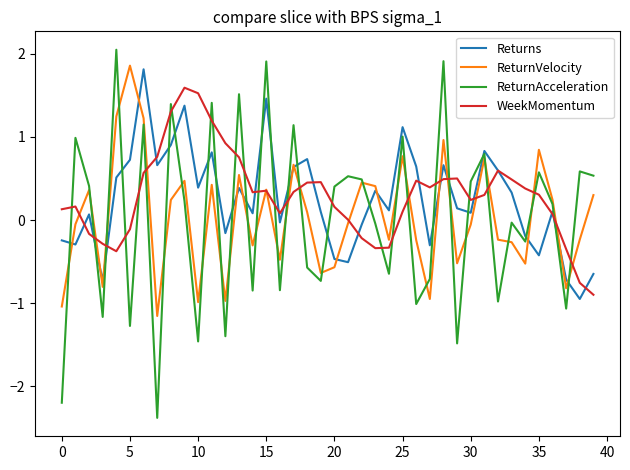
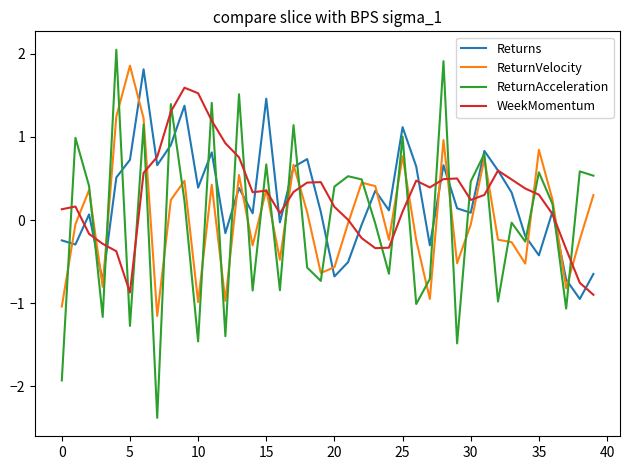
  {
    "Returns": {
      "0": -0.2,
      "5": 0.7,
      "10": 0.4,
      "15": 1.5,
-     "20": -0.5,
+     "20": -0.7,
      "25": 1.1,
      "30": 0.1,
      "35": -0.4
    },
    "ReturnVelocity": {
      "0": -1.0,
      "5": 1.9,
      "10": -1.0,
      "20": -0.6,
      "25": 0.8,
      "30": -0.1,
      "35": 0.8
    },
    "ReturnAcceleration": {
-     "0": -2.2,
+     "0": -1.9,
      "5": -1.3,
      "10": -1.5,
-     "15": 1.9,
+     "15": 0.7,
      "20": 0.4,
      "25": 1.0,
      "30": 0.5,
      "35": 0.6
    },
    "WeekMomentum": {
      "0": 0.1,
-     "5": -0.1,
+     "5": -0.9,
      "10": 1.5,
      "20": 0.2,
      "25": 0.1,
      "30": 0.2,
      "35": 0.3
    }
  }
